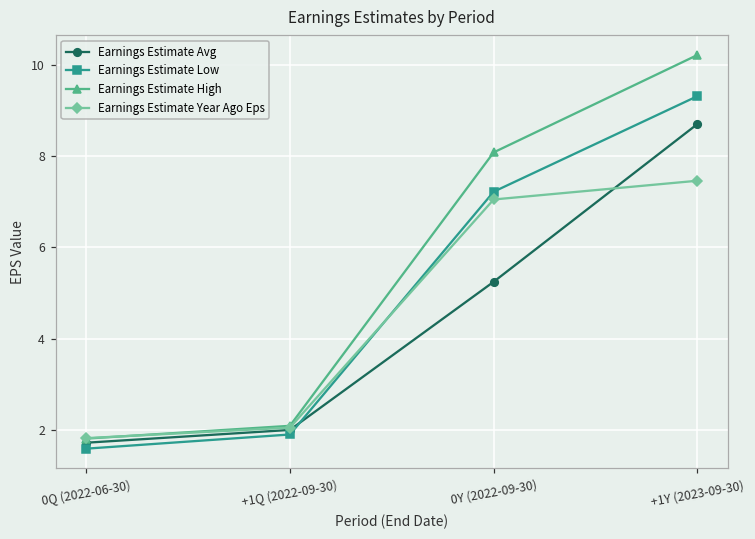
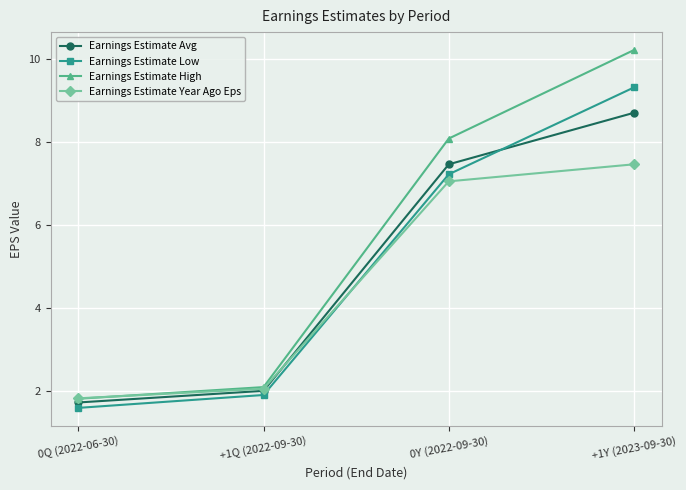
  {
    "Earnings Estimate Avg": {
      "0Q (2022-06-30)": 1.7,
-     "0Y (2022-09-30)": 5.3,
+     "0Y (2022-09-30)": 7.5,
      "+1Y (2023-09-30)": 8.7
    }
  }
